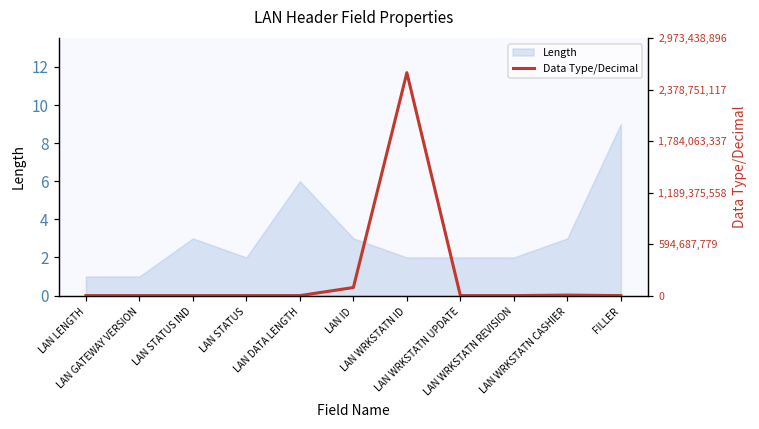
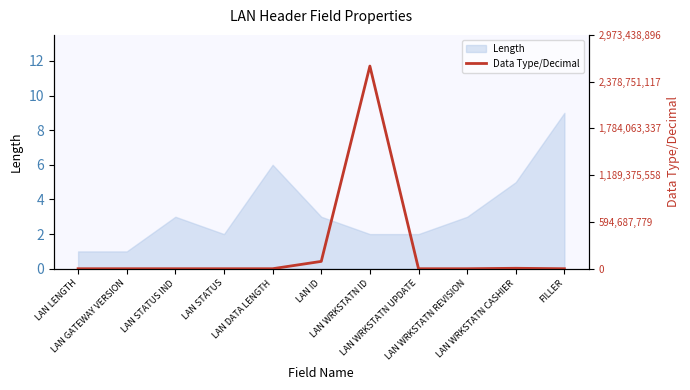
  {
    "Length": {
      "LAN LENGTH": "1",
      "LAN GATEWAY VERSION": "1",
      "LAN STATUS IND": "3",
      "LAN STATUS": "2",
      "LAN DATA LENGTH": "6",
      "LAN ID": "3",
      "LAN WRKSTATN ID": "2",
      "LAN WRKSTATN UPDATE": "2",
-     "LAN WRKSTATN REVISION": "2",
-     "LAN WRKSTATN CASHIER": "3",
+     "LAN WRKSTATN REVISION": "3",
+     "LAN WRKSTATN CASHIER": "5",
      "FILLER": "9"
    },
    "Data Type/Decimal": {
      "LAN LENGTH": "0",
      "LAN GATEWAY VERSION": "0",
      "LAN STATUS IND": "0",
      "LAN STATUS": "0",
      "LAN DATA LENGTH": "0",
      "LAN ID": "100,000,000",
      "LAN WRKSTATN ID": "2,600,000,000",
      "LAN WRKSTATN UPDATE": "0",
      "LAN WRKSTATN REVISION": "0",
      "LAN WRKSTATN CASHIER": "0",
      "FILLER": "0"
    }
  }
